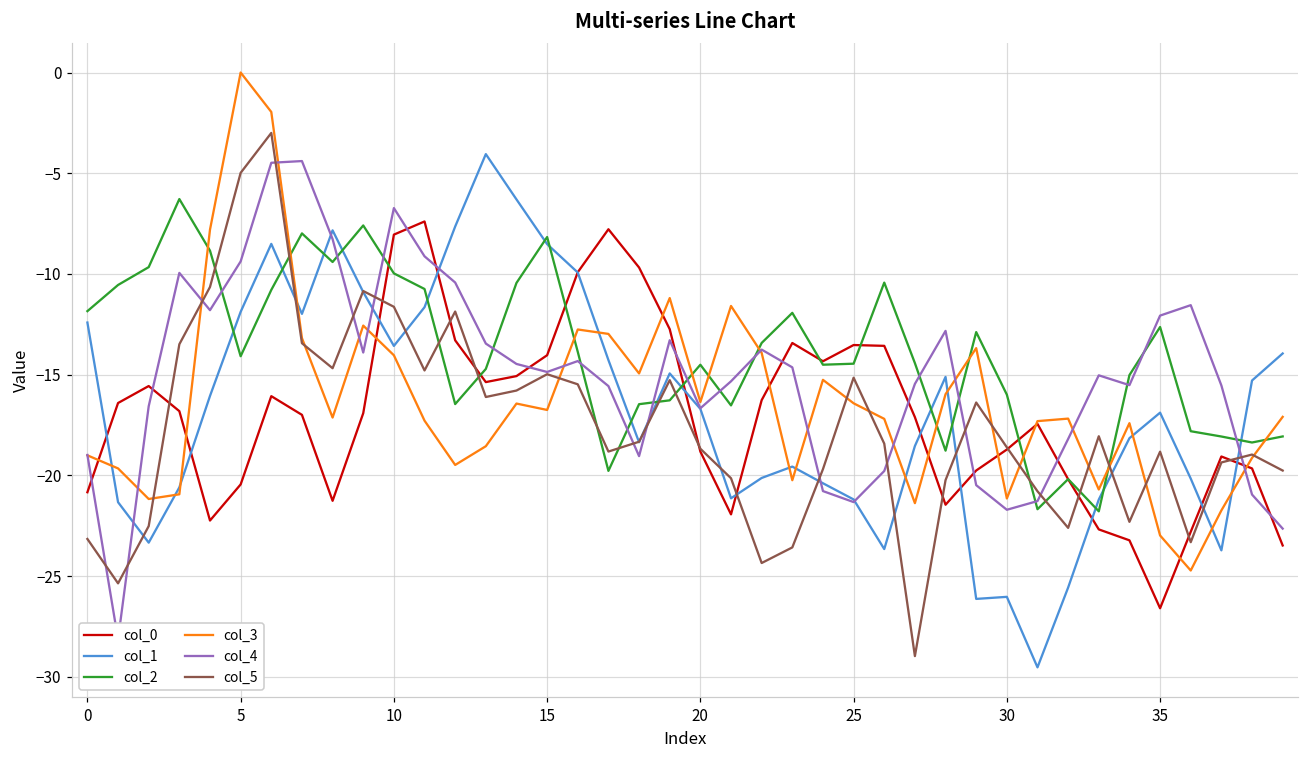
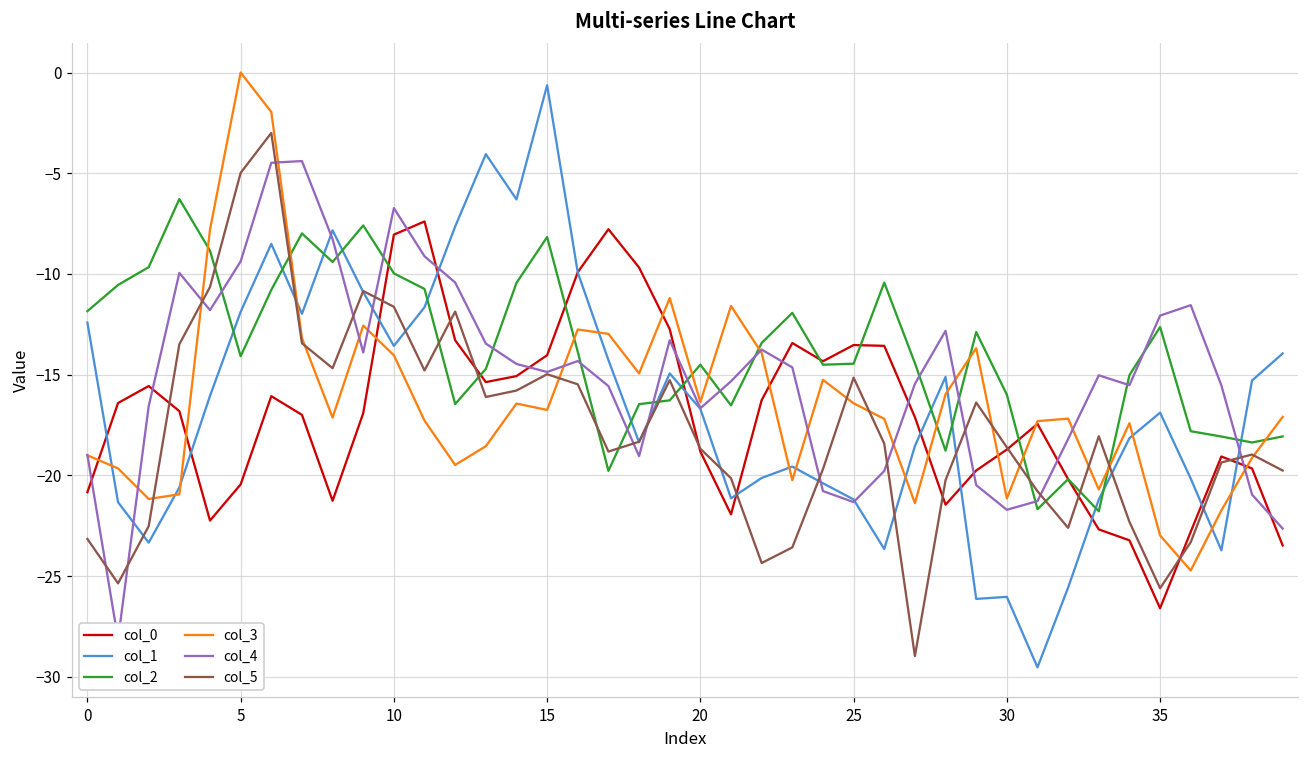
  {
    "col_0": {
      "0": -20.8,
      "5": -20.4,
      "10": -8.0,
      "15": -14.0,
      "20": -18.8,
      "25": -13.5,
      "35": -26.6
    },
    "col_1": {
      "0": -12.4,
      "5": -11.9,
      "10": -13.6,
-     "15": -8.5,
+     "15": -0.6,
      "30": -26.0,
      "35": -16.9
    },
    "col_2": {
      "0": -11.8,
      "5": -14.1,
      "10": -10.0,
      "15": -8.2,
      "20": -14.5,
      "25": -14.5,
      "30": -16.0,
      "35": -12.6
    },
    "col_3": {
      "5": 0.0,
      "10": -14.0,
      "15": -16.7,
      "20": -16.4,
      "25": -16.4,
      "30": -21.1,
      "35": -23.0
    },
    "col_4": {
      "5": -9.4,
      "10": -6.7,
      "30": -21.7,
      "35": -12.1
    },
    "col_5": {
      "0": -23.2,
      "5": -5.0,
      "10": -11.6,
      "20": -18.7,
      "25": -15.1,
-     "35": -18.8
+     "35": -25.6
    }
  }
